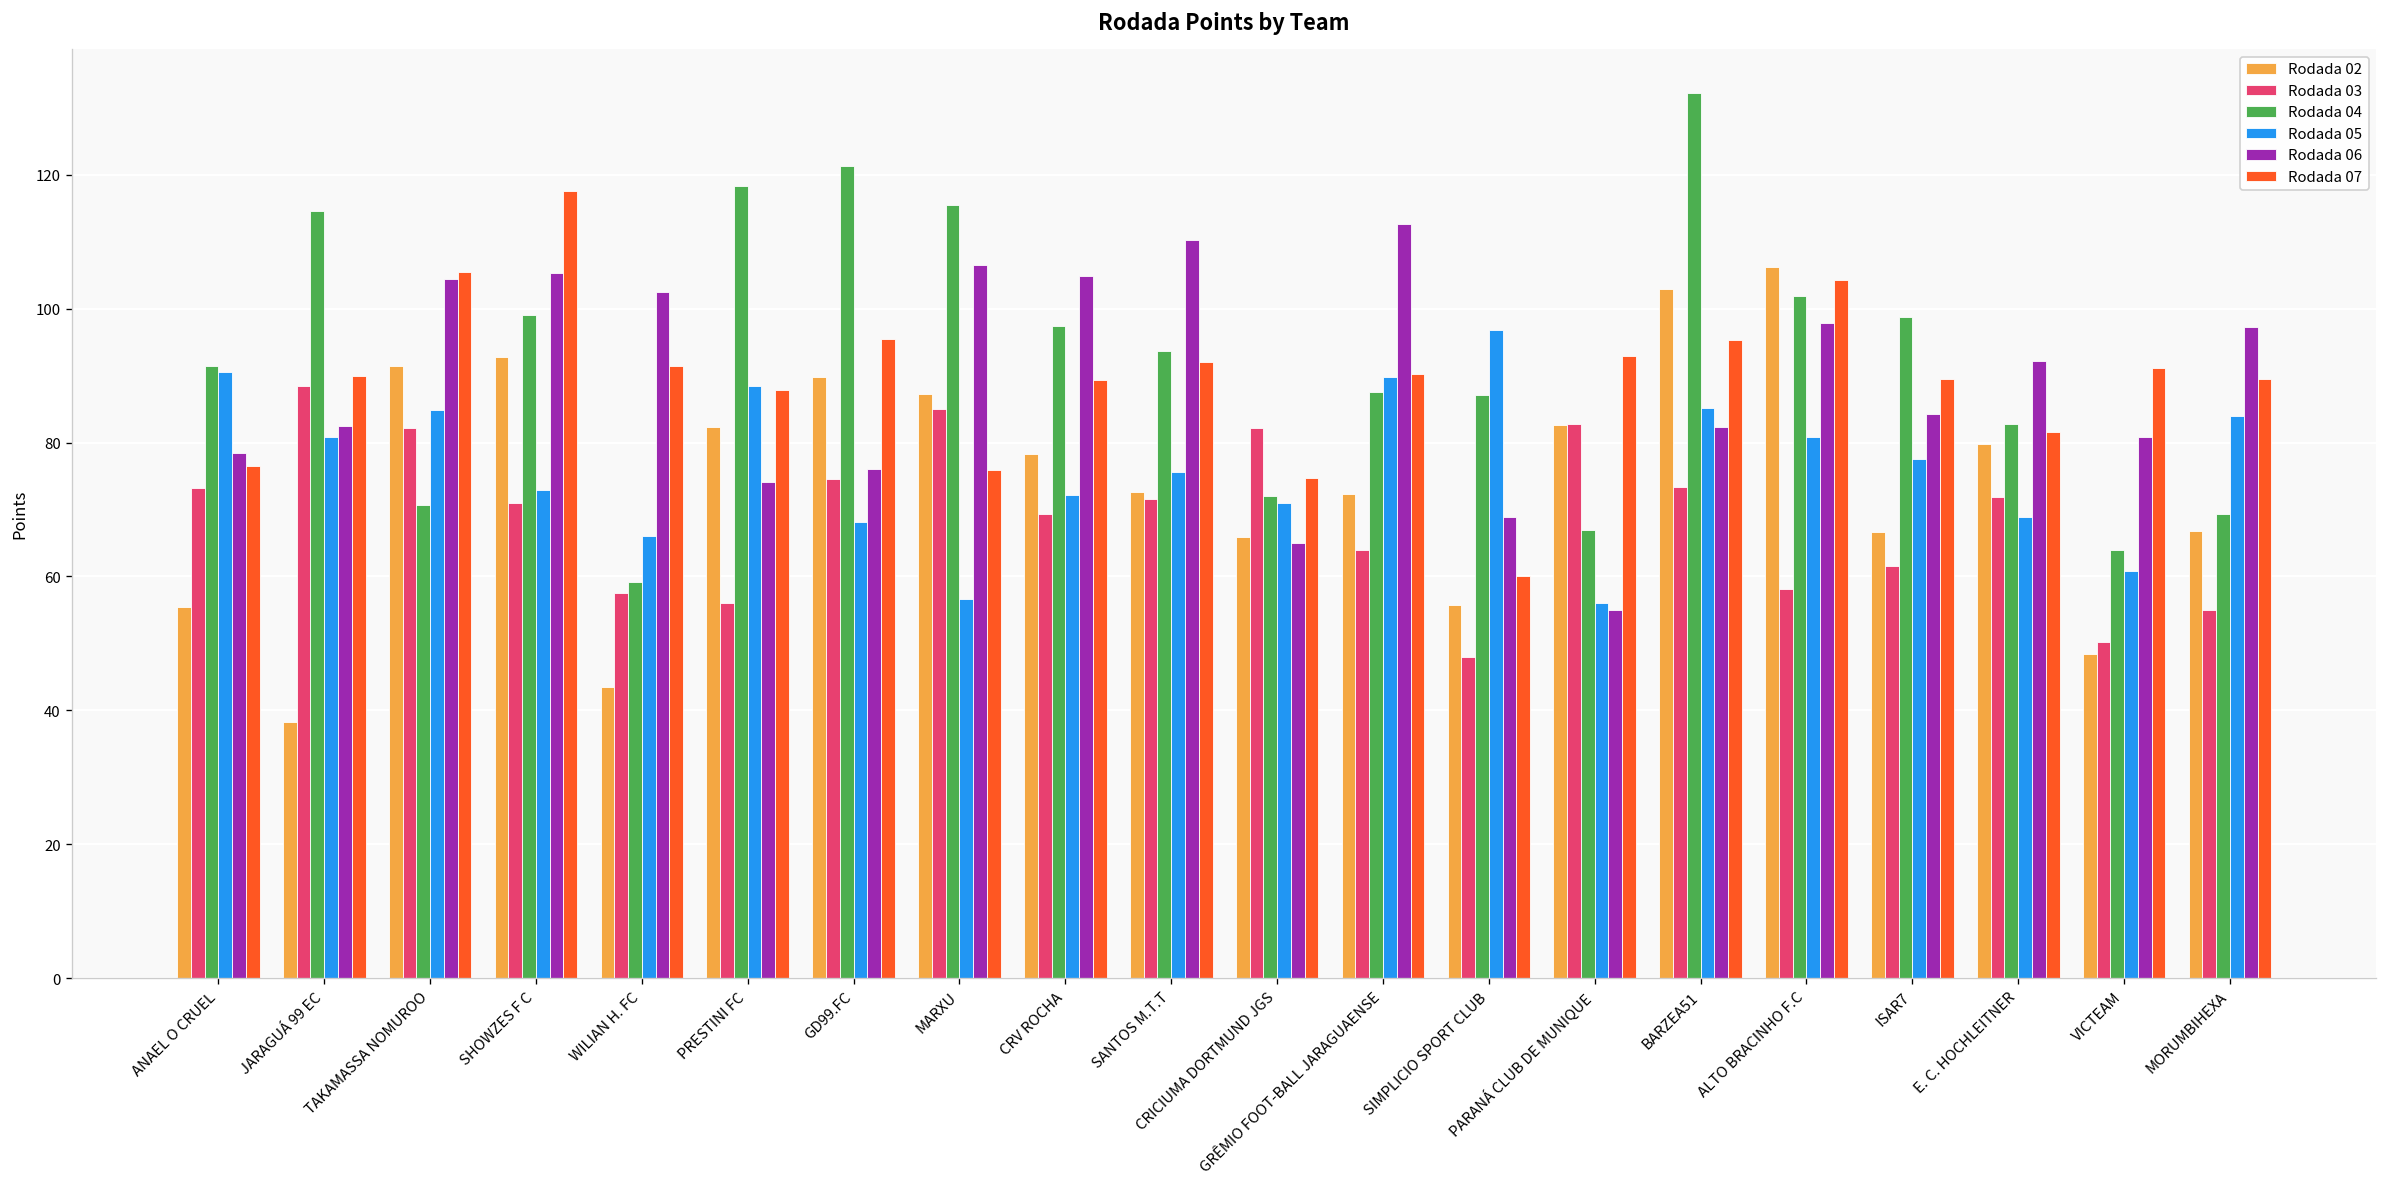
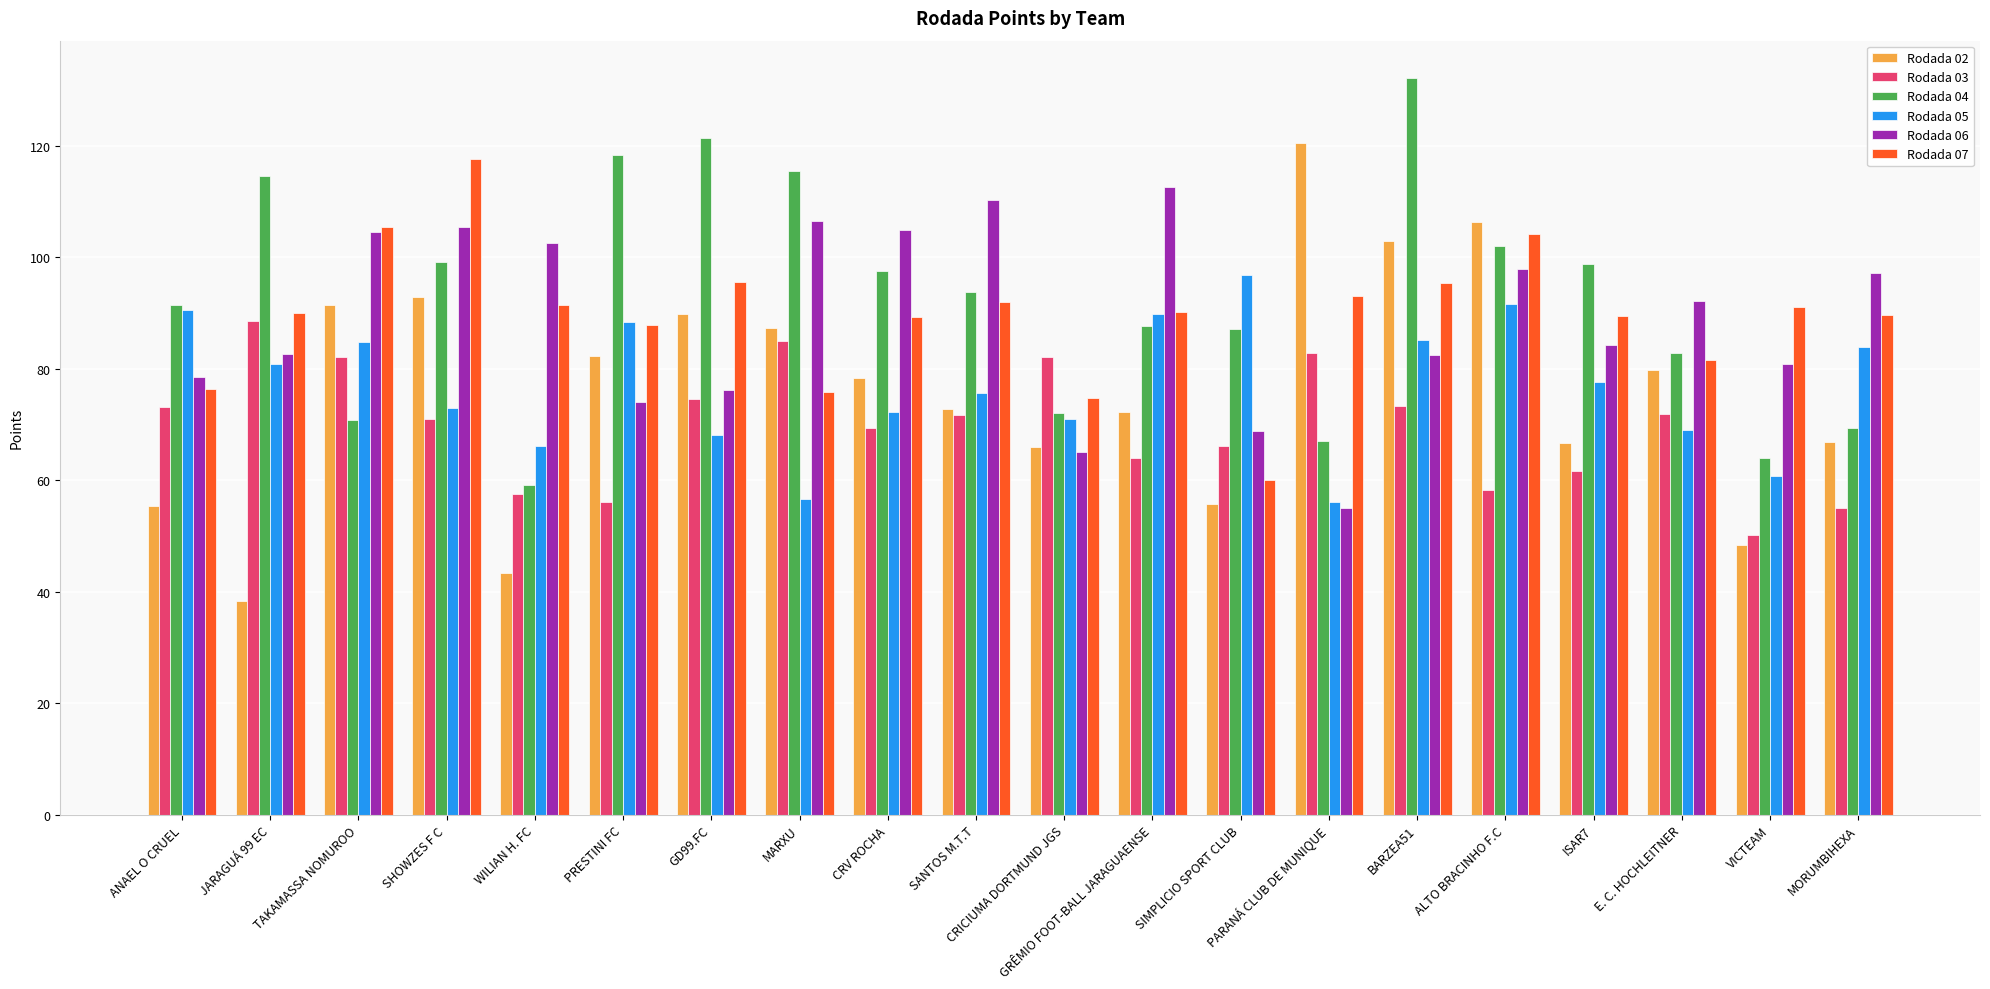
  {
    "Rodada 02": {
      "ANAEL O CRUEL": 55,
      "JARAGUÁ 99 EC": 38,
      "TAKAMASSA NOMUROO": 91,
      "SHOWZES F C": 93,
      "WILIAN H. FC": 43,
      "PRESTINI FC": 82,
      "GD99.FC": 90,
      "MARXU": 87,
      "CRV ROCHA": 78,
      "SANTOS M.T.T": 73,
      "CRICIUMA DORTMUND JGS": 66,
      "GRÊMIO FOOT-BALL JARAGUAENSE": 72,
      "SIMPLICIO SPORT CLUB": 56,
-     "PARANÁ CLUB DE MUNIQUE": 83,
+     "PARANÁ CLUB DE MUNIQUE": 121,
      "BARZEA51": 103,
      "ALTO BRACINHO F.C": 106,
      "ISAR7": 67,
      "E. C. HOCHLEITNER": 80,
      "VICTEAM": 48,
      "MORUMBIHEXA": 67
    },
    "Rodada 03": {
      "ANAEL O CRUEL": 73,
      "JARAGUÁ 99 EC": 89,
      "TAKAMASSA NOMUROO": 82,
      "SHOWZES F C": 71,
      "WILIAN H. FC": 58,
      "PRESTINI FC": 56,
      "GD99.FC": 75,
      "MARXU": 85,
      "CRV ROCHA": 69,
      "SANTOS M.T.T": 72,
      "CRICIUMA DORTMUND JGS": 82,
      "GRÊMIO FOOT-BALL JARAGUAENSE": 64,
-     "SIMPLICIO SPORT CLUB": 48,
+     "SIMPLICIO SPORT CLUB": 66,
      "PARANÁ CLUB DE MUNIQUE": 83,
      "BARZEA51": 73,
      "ALTO BRACINHO F.C": 58,
      "ISAR7": 62,
      "E. C. HOCHLEITNER": 72,
      "VICTEAM": 50,
      "MORUMBIHEXA": 55
    },
    "Rodada 04": {
      "ANAEL O CRUEL": 92,
      "JARAGUÁ 99 EC": 115,
      "TAKAMASSA NOMUROO": 71,
      "SHOWZES F C": 99,
      "WILIAN H. FC": 59,
      "PRESTINI FC": 118,
      "GD99.FC": 121,
      "MARXU": 116,
      "CRV ROCHA": 97,
      "SANTOS M.T.T": 94,
      "CRICIUMA DORTMUND JGS": 72,
      "GRÊMIO FOOT-BALL JARAGUAENSE": 88,
      "SIMPLICIO SPORT CLUB": 87,
      "PARANÁ CLUB DE MUNIQUE": 67,
      "BARZEA51": 132,
      "ALTO BRACINHO F.C": 102,
      "ISAR7": 99,
      "E. C. HOCHLEITNER": 83,
      "VICTEAM": 64,
      "MORUMBIHEXA": 69
    },
    "Rodada 05": {
      "ANAEL O CRUEL": 91,
      "JARAGUÁ 99 EC": 81,
      "TAKAMASSA NOMUROO": 85,
      "SHOWZES F C": 73,
      "WILIAN H. FC": 66,
      "PRESTINI FC": 88,
      "GD99.FC": 68,
      "MARXU": 57,
      "CRV ROCHA": 72,
      "SANTOS M.T.T": 76,
      "CRICIUMA DORTMUND JGS": 71,
      "GRÊMIO FOOT-BALL JARAGUAENSE": 90,
      "SIMPLICIO SPORT CLUB": 97,
      "PARANÁ CLUB DE MUNIQUE": 56,
      "BARZEA51": 85,
-     "ALTO BRACINHO F.C": 81,
+     "ALTO BRACINHO F.C": 92,
      "ISAR7": 78,
      "E. C. HOCHLEITNER": 69,
      "VICTEAM": 61,
      "MORUMBIHEXA": 84
    },
    "Rodada 06": {
      "ANAEL O CRUEL": 78,
      "JARAGUÁ 99 EC": 83,
      "TAKAMASSA NOMUROO": 104,
      "SHOWZES F C": 105,
      "WILIAN H. FC": 103,
      "PRESTINI FC": 74,
      "GD99.FC": 76,
      "MARXU": 107,
      "CRV ROCHA": 105,
      "SANTOS M.T.T": 110,
      "CRICIUMA DORTMUND JGS": 65,
      "GRÊMIO FOOT-BALL JARAGUAENSE": 113,
      "SIMPLICIO SPORT CLUB": 69,
      "PARANÁ CLUB DE MUNIQUE": 55,
      "BARZEA51": 82,
      "ALTO BRACINHO F.C": 98,
      "ISAR7": 84,
      "E. C. HOCHLEITNER": 92,
      "VICTEAM": 81,
      "MORUMBIHEXA": 97
    },
    "Rodada 07": {
      "ANAEL O CRUEL": 76,
      "JARAGUÁ 99 EC": 90,
      "TAKAMASSA NOMUROO": 105,
      "SHOWZES F C": 118,
      "WILIAN H. FC": 91,
      "PRESTINI FC": 88,
      "GD99.FC": 96,
      "MARXU": 76,
      "CRV ROCHA": 89,
      "SANTOS M.T.T": 92,
      "CRICIUMA DORTMUND JGS": 75,
      "GRÊMIO FOOT-BALL JARAGUAENSE": 90,
      "SIMPLICIO SPORT CLUB": 60,
      "PARANÁ CLUB DE MUNIQUE": 93,
      "BARZEA51": 95,
      "ALTO BRACINHO F.C": 104,
      "ISAR7": 89,
      "E. C. HOCHLEITNER": 82,
      "VICTEAM": 91,
      "MORUMBIHEXA": 90
    }
  }
